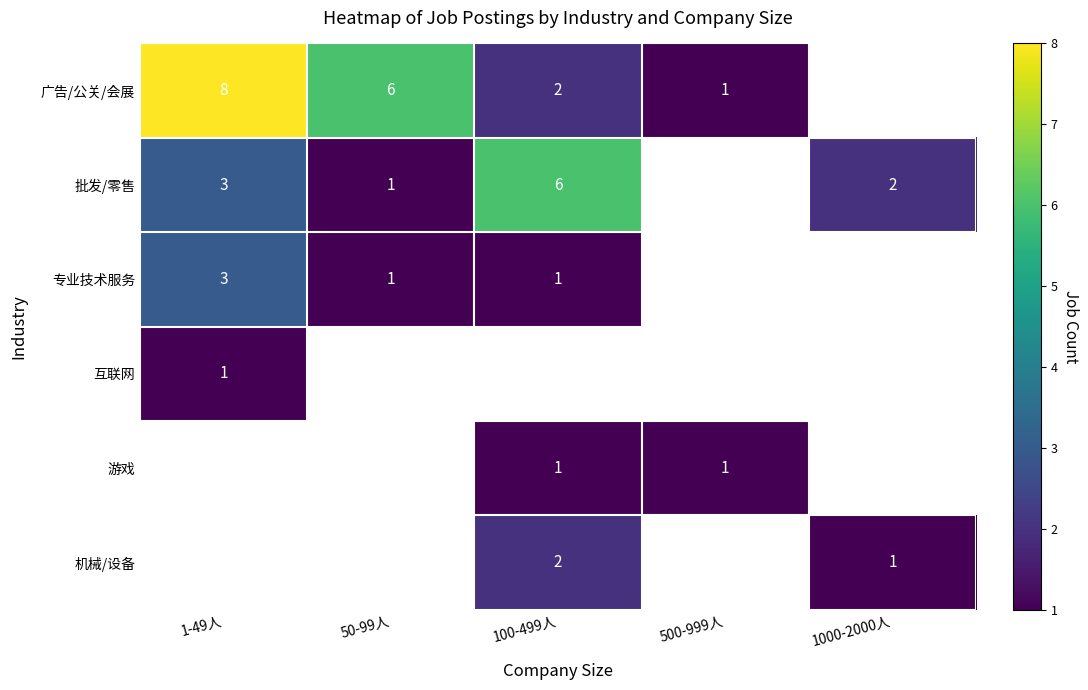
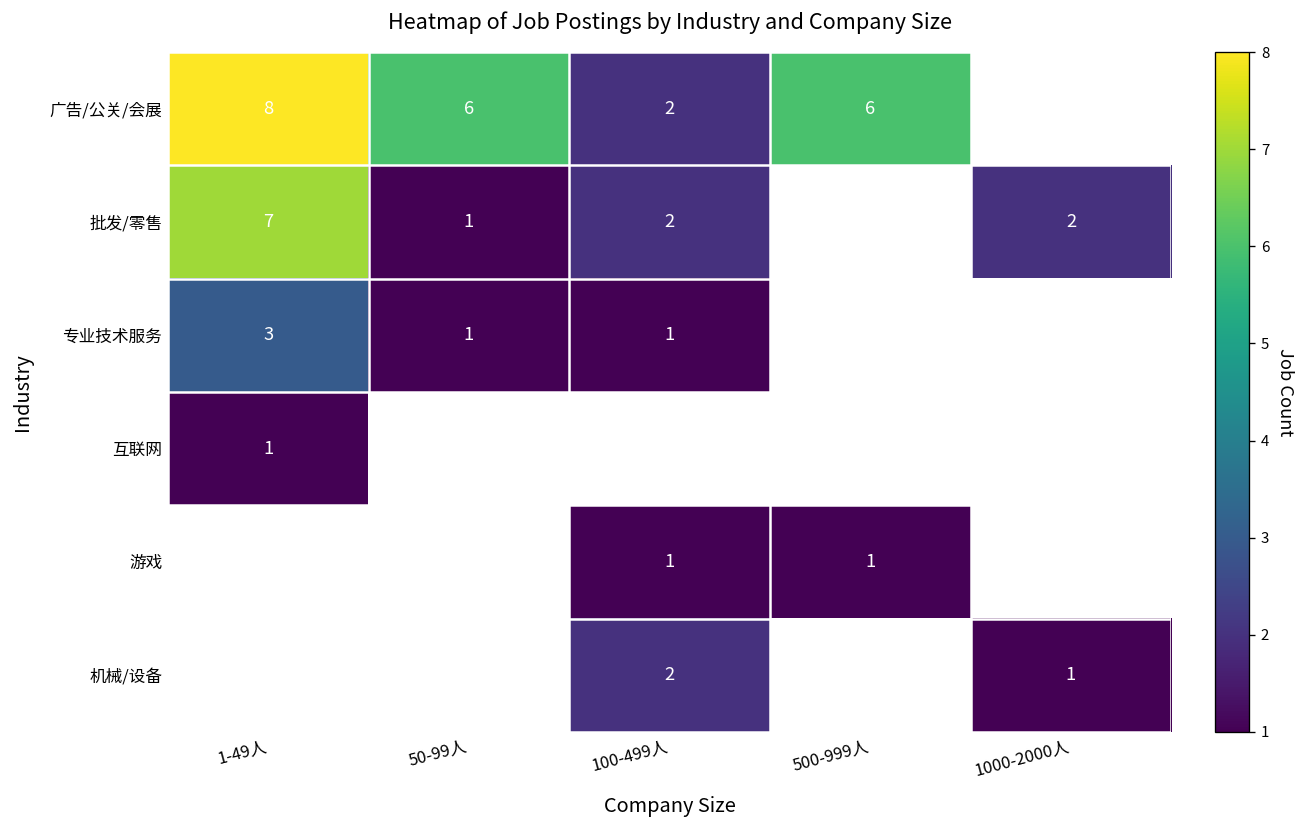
  {
    "广告/公关/会展": {
      "1-49人": 8,
      "50-99人": 6,
      "100-499人": 2,
-     "500-999人": 1
+     "500-999人": 6
    },
    "批发/零售": {
-     "1-49人": 3,
+     "1-49人": 7,
      "50-99人": 1,
-     "100-499人": 6,
+     "100-499人": 2,
      "1000-2000人": 2
    },
    "专业技术服务": {
      "1-49人": 3,
      "50-99人": 1,
      "100-499人": 1
    },
    "互联网": {
      "1-49人": 1
    },
    "游戏": {
      "100-499人": 1,
      "500-999人": 1
    },
    "机械/设备": {
      "100-499人": 2,
      "1000-2000人": 1
    }
  }
